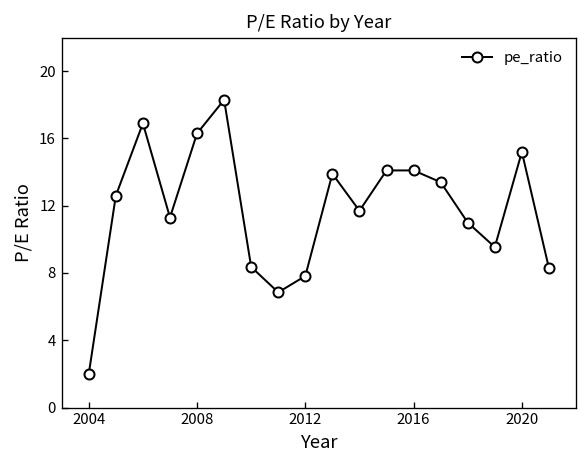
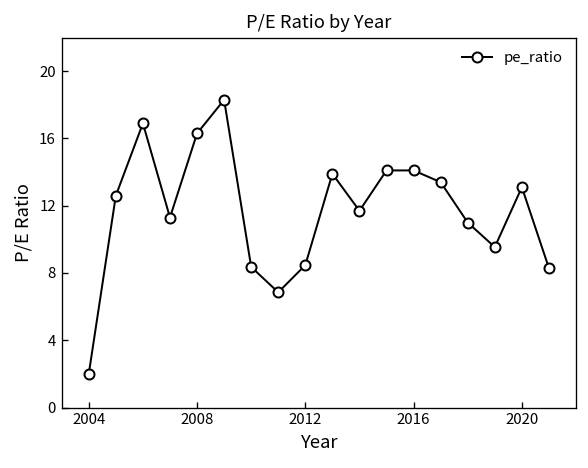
  {
    "2004": 2.0,
    "2008": 16.3,
-   "2012": 7.8,
+   "2012": 8.5,
    "2016": 14.1,
-   "2020": 15.2
+   "2020": 13.1
  }
